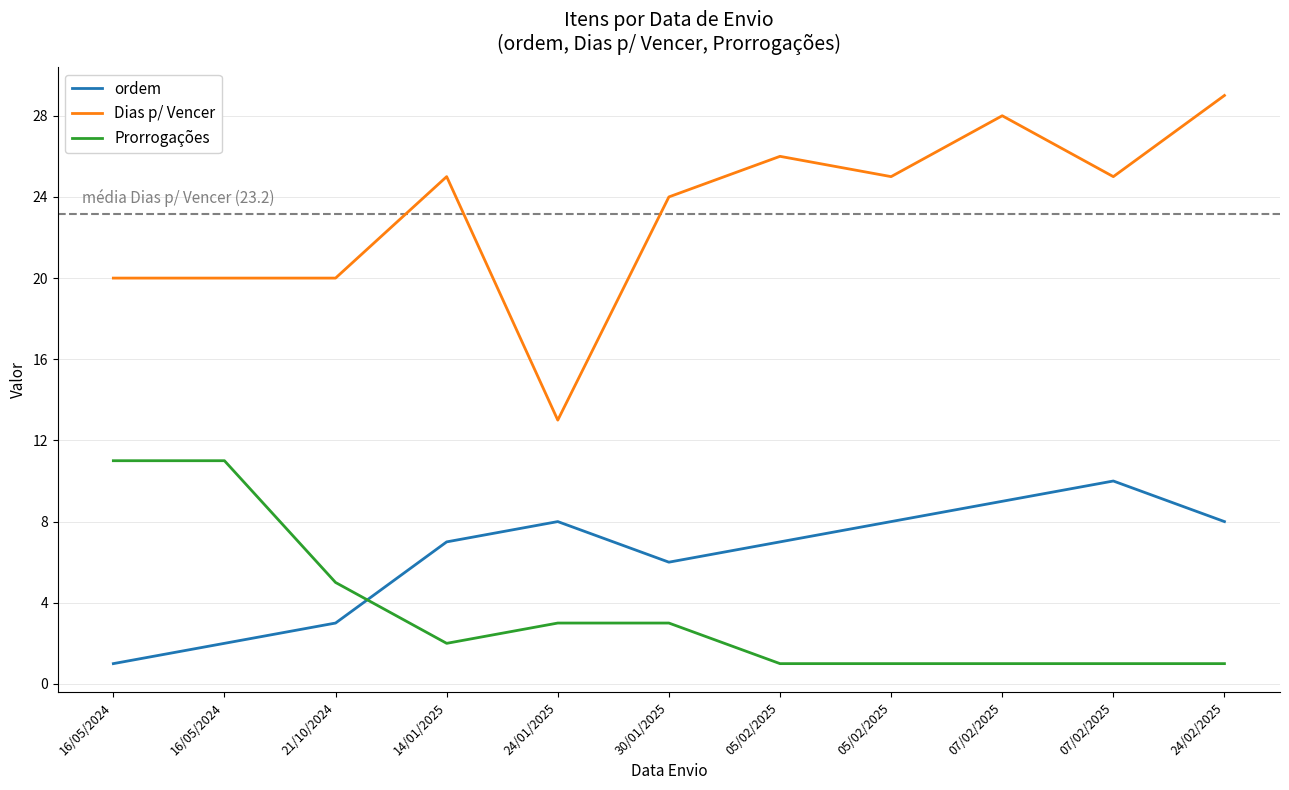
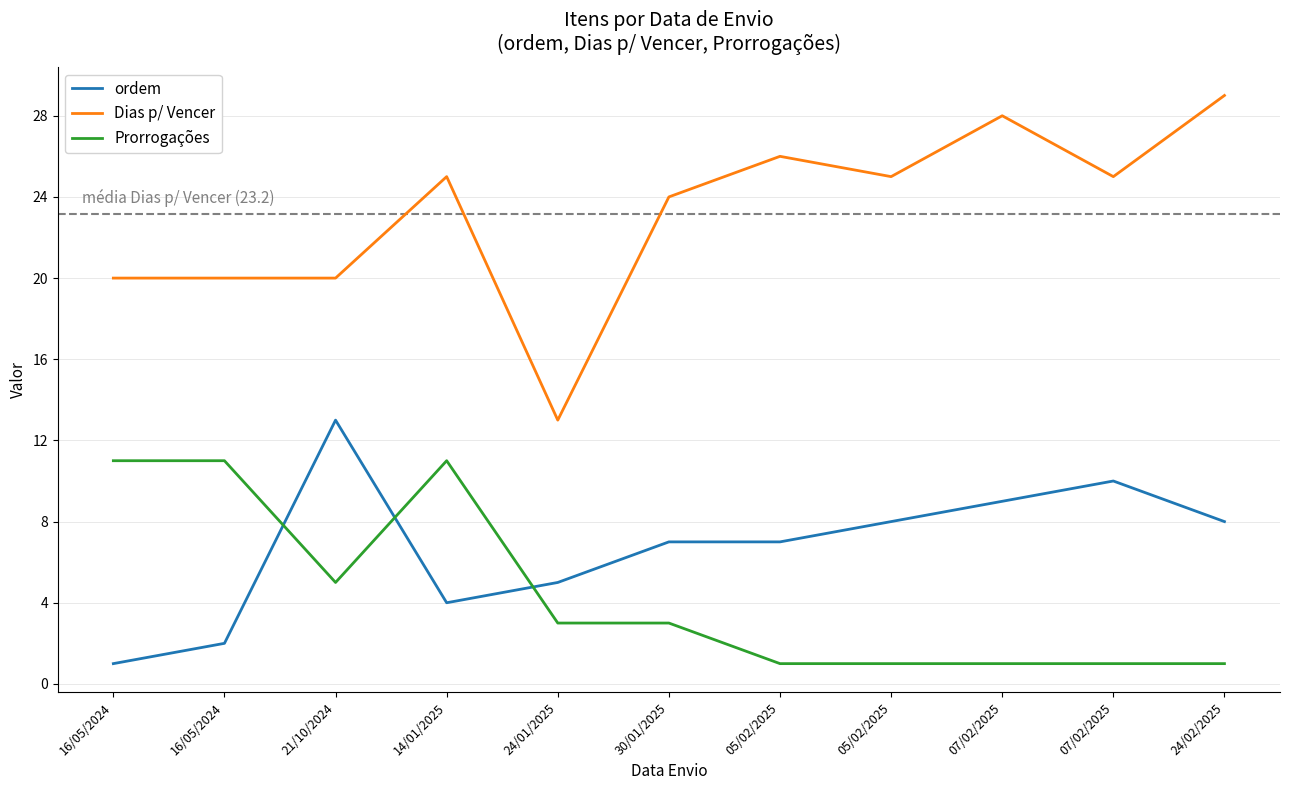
  {
    "ordem": {
-     "21/10/2024": 3,
-     "14/01/2025": 7,
-     "24/01/2025": 8,
-     "30/01/2025": 6,
+     "21/10/2024": 13,
+     "14/01/2025": 4,
+     "24/01/2025": 5,
+     "30/01/2025": 7,
      "24/02/2025": 8
    },
    "Dias p/ Vencer": {
      "21/10/2024": 20,
      "14/01/2025": 25,
      "24/01/2025": 13,
      "30/01/2025": 24,
      "24/02/2025": 29
    },
    "Prorrogações": {
      "21/10/2024": 5,
-     "14/01/2025": 2,
+     "14/01/2025": 11,
      "24/01/2025": 3,
      "30/01/2025": 3,
      "24/02/2025": 1
    }
  }
